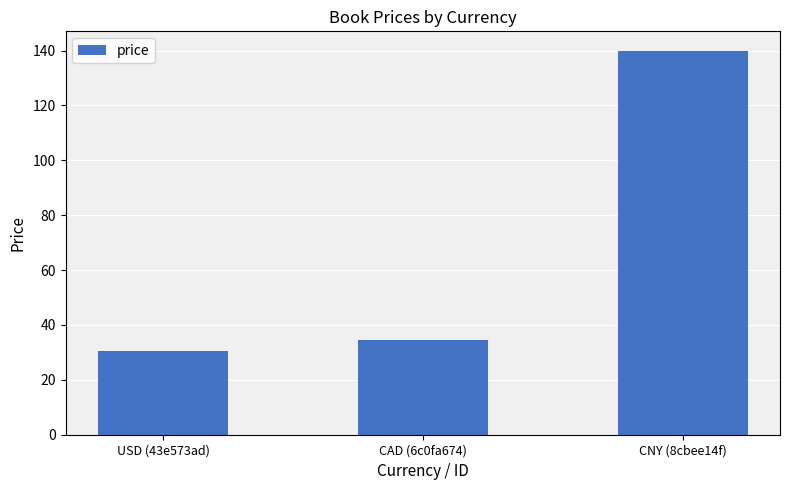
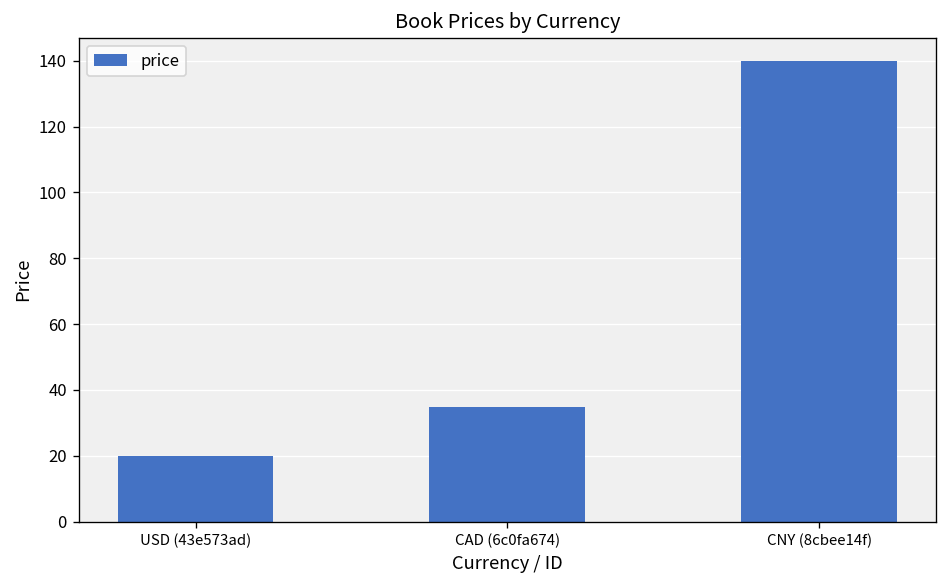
  {
-   "USD (43e573ad)": 31,
+   "USD (43e573ad)": 20,
    "CAD (6c0fa674)": 35,
    "CNY (8cbee14f)": 140
  }
